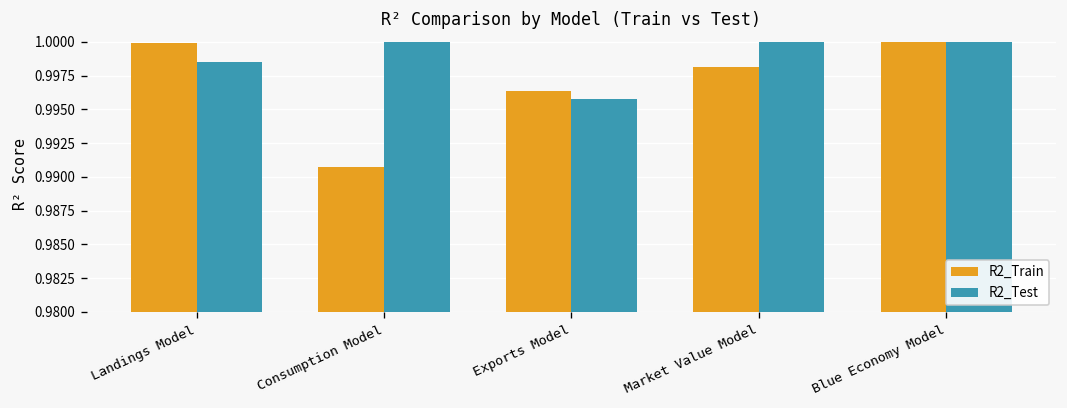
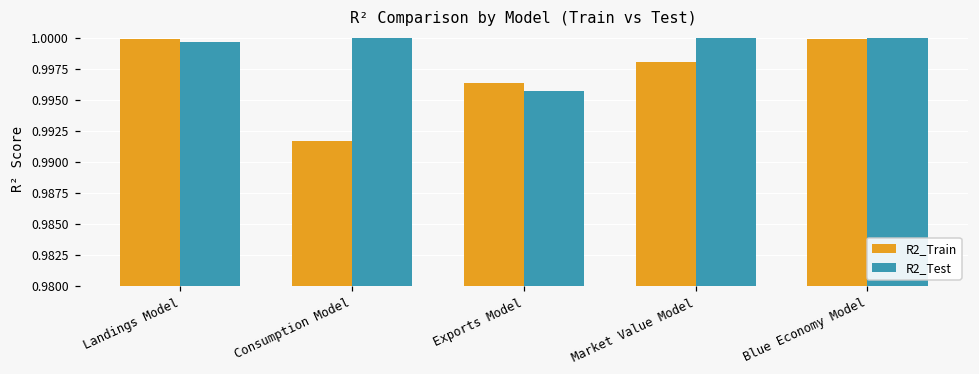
  {
    "R2_Train": {
      "Landings Model": 1.0000,
-     "Consumption Model": 0.9907,
+     "Consumption Model": 0.9917,
      "Exports Model": 0.9964,
      "Market Value Model": 0.9981,
      "Blue Economy Model": 1.0000
    },
    "R2_Test": {
-     "Landings Model": 0.9985,
+     "Landings Model": 0.9997,
      "Consumption Model": 1.0000,
      "Exports Model": 0.9957,
      "Market Value Model": 1.0000,
      "Blue Economy Model": 1.0000
    }
  }
